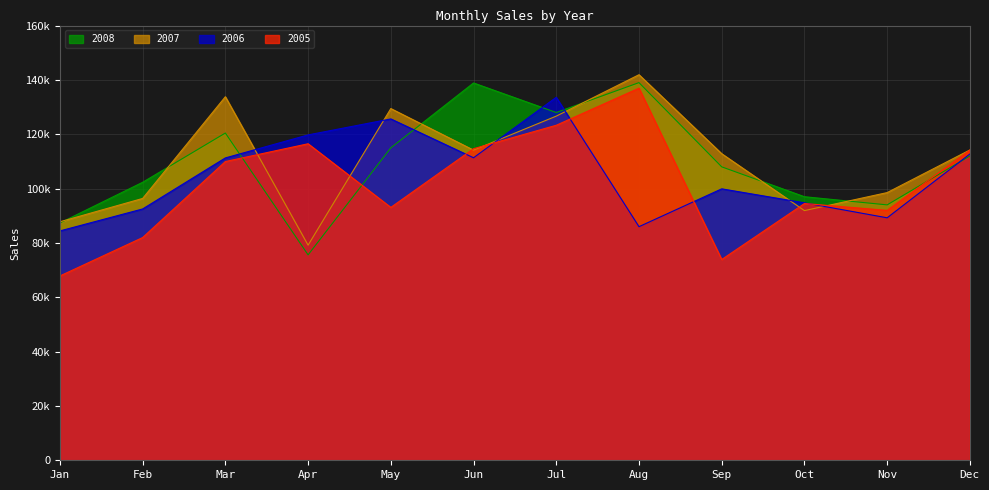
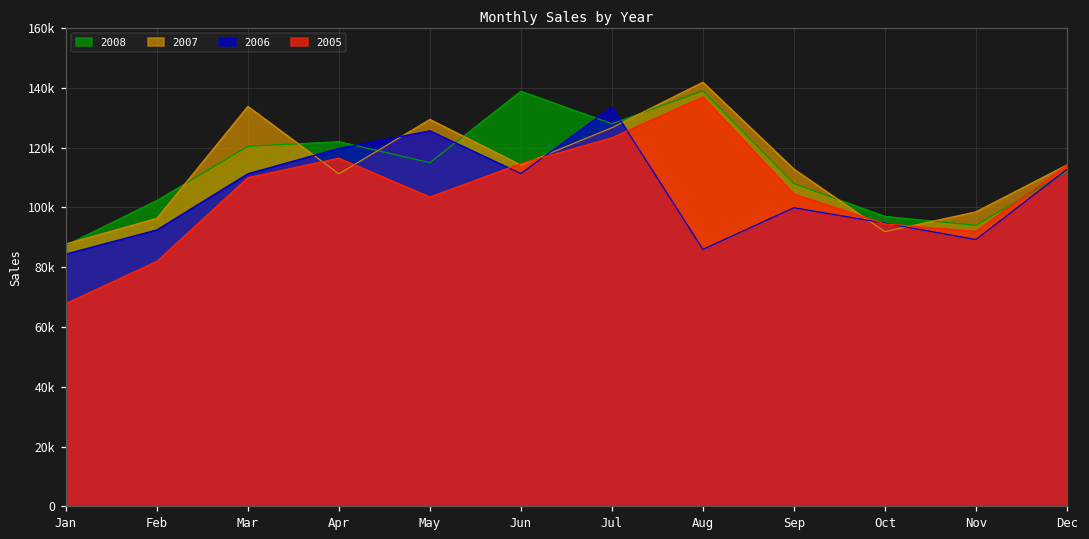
  {
    "2008": {
      "Feb": 102000,
      "Mar": 120000,
-     "Apr": 76000,
+     "Apr": 122000,
      "May": 115000,
      "Jun": 139000,
      "Jul": 128000,
      "Aug": 139000,
      "Sep": 108000,
      "Oct": 97000,
      "Nov": 94000
    },
    "2007": {
      "Feb": 96000,
      "Mar": 134000,
-     "Apr": 79000,
+     "Apr": 111000,
      "May": 129000,
      "Jul": 127000,
      "Aug": 142000,
      "Sep": 113000,
      "Oct": 92000,
      "Nov": 99000
    },
    "2006": {
      "Jan": 84000,
      "Feb": 92000,
      "Mar": 111000,
      "Apr": 120000,
      "May": 126000,
      "Jun": 111000,
      "Jul": 134000,
      "Aug": 86000,
      "Sep": 100000,
      "Nov": 89000
    },
    "2005": {
      "Jan": 68000,
      "Feb": 82000,
      "Mar": 110000,
      "Apr": 116000,
-     "May": 93000,
+     "May": 103000,
      "Jul": 123000,
      "Aug": 137000,
-     "Sep": 74000,
+     "Sep": 105000,
      "Nov": 92000
    }
  }
